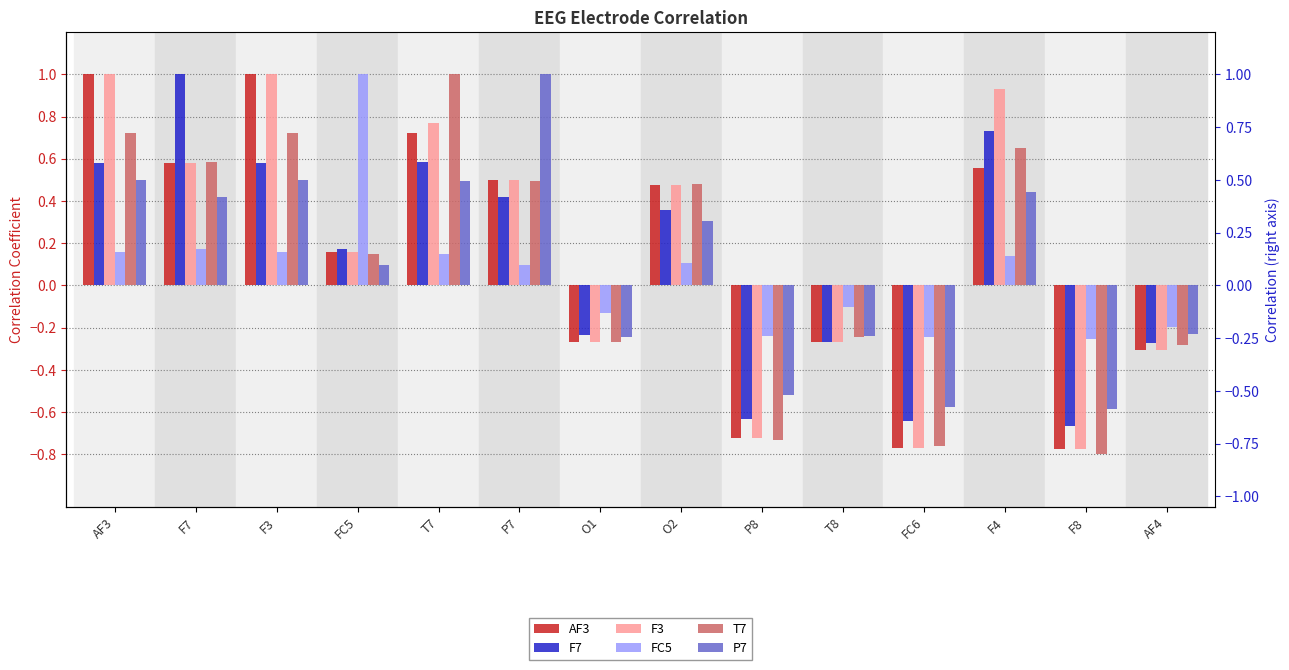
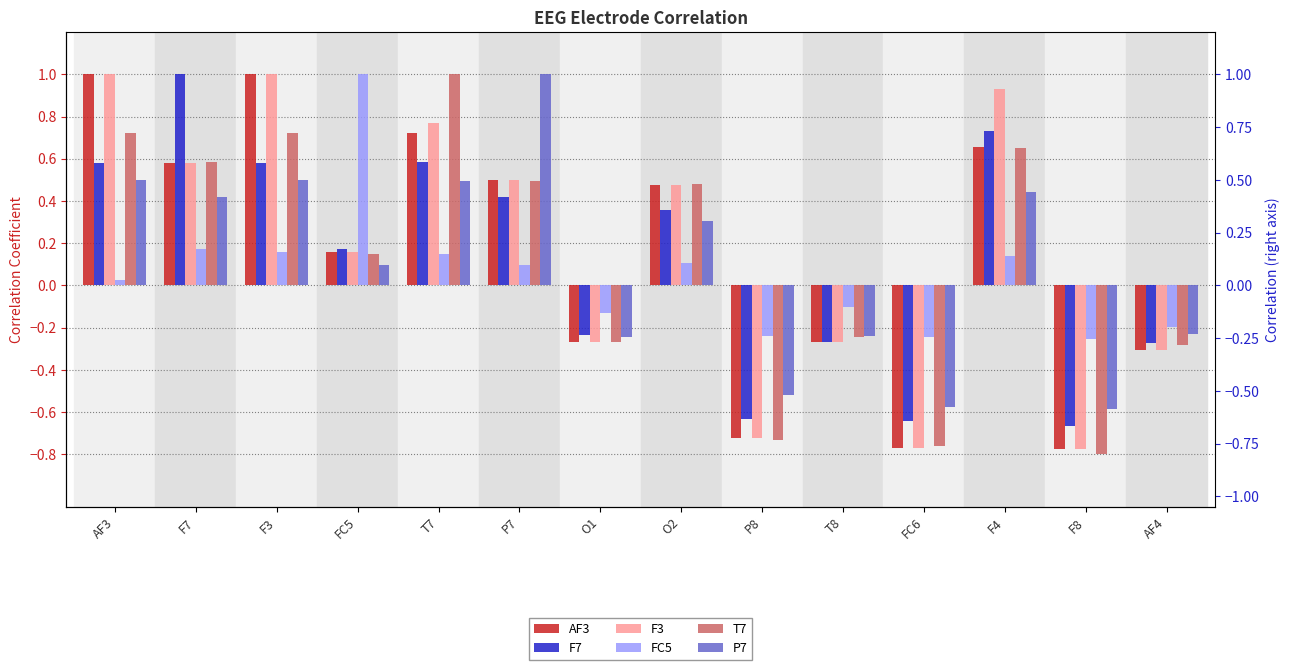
  {
    "AF3": {
      "AF3": 1.00,
      "F7": 0.58,
      "F3": 1.00,
      "FC5": 0.16,
      "T7": 0.72,
      "P7": 0.50,
      "O1": -0.27,
      "O2": 0.47,
      "P8": -0.72,
      "T8": -0.27,
      "FC6": -0.77,
-     "F4": 0.56,
+     "F4": 0.66,
      "F8": -0.78,
      "AF4": -0.31
    },
    "F7": {
      "AF3": 0.58,
      "F7": 1.00,
      "F3": 0.58,
      "FC5": 0.17,
      "T7": 0.59,
      "P7": 0.42,
      "O1": -0.23,
      "O2": 0.36,
      "P8": -0.63,
      "T8": -0.27,
      "FC6": -0.64,
      "F4": 0.73,
      "F8": -0.67,
      "AF4": -0.27
    },
    "F3": {
      "AF3": 1.00,
      "F7": 0.58,
      "F3": 1.00,
      "FC5": 0.16,
      "T7": 0.77,
      "P7": 0.50,
      "O1": -0.27,
      "O2": 0.47,
      "P8": -0.72,
      "T8": -0.27,
      "FC6": -0.77,
      "F4": 0.93,
      "F8": -0.78,
      "AF4": -0.31
    },
    "FC5": {
-     "AF3": 0.16,
+     "AF3": 0.02,
      "F7": 0.17,
      "F3": 0.16,
      "FC5": 1.00,
      "T7": 0.15,
      "P7": 0.10,
      "O1": -0.13,
      "O2": 0.10,
      "P8": -0.24,
      "T8": -0.10,
      "FC6": -0.25,
      "F4": 0.14,
      "F8": -0.25,
      "AF4": -0.20
    },
    "T7": {
      "AF3": 0.72,
      "F7": 0.59,
      "F3": 0.72,
      "FC5": 0.15,
      "T7": 1.00,
      "P7": 0.50,
      "O1": -0.27,
      "O2": 0.48,
      "P8": -0.73,
      "T8": -0.25,
      "FC6": -0.76,
      "F4": 0.65,
      "F8": -0.80,
      "AF4": -0.28
    },
    "P7": {
      "AF3": 0.50,
      "F7": 0.42,
      "F3": 0.50,
      "FC5": 0.10,
      "T7": 0.50,
      "P7": 1.00,
      "O1": -0.24,
      "O2": 0.31,
      "P8": -0.52,
      "T8": -0.24,
      "FC6": -0.57,
      "F4": 0.44,
      "F8": -0.59,
      "AF4": -0.23
    }
  }
